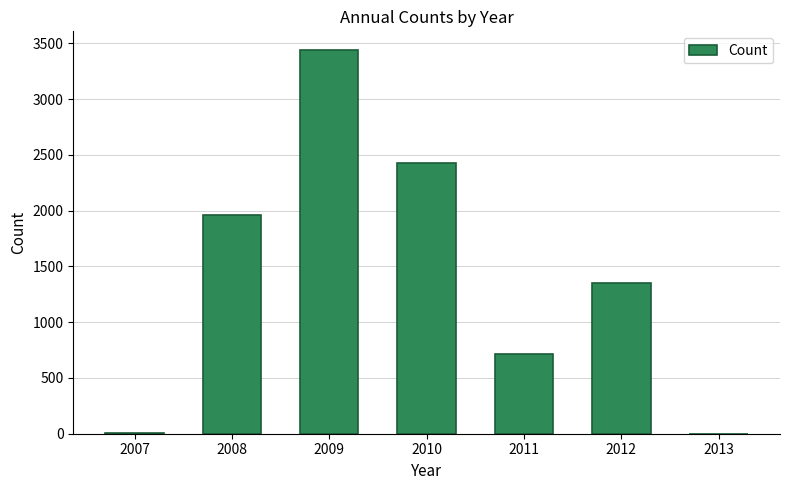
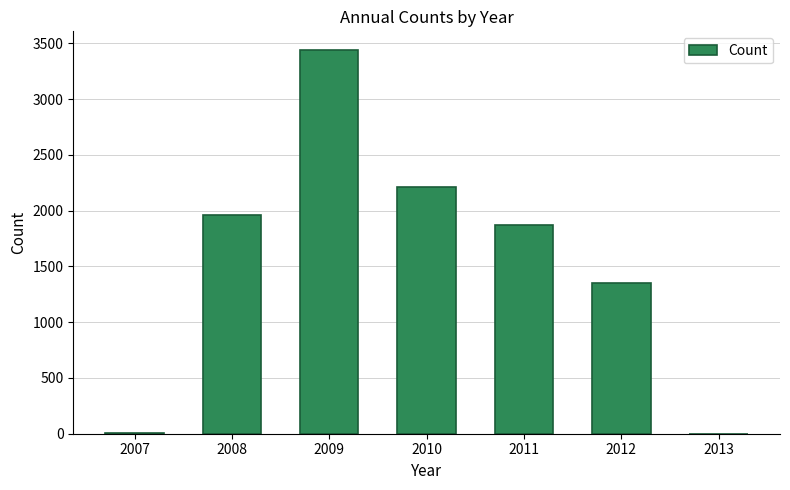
  {
    "2008": 1960,
    "2009": 3440,
-   "2010": 2430,
-   "2011": 710,
+   "2010": 2210,
+   "2011": 1870,
    "2012": 1350
  }
